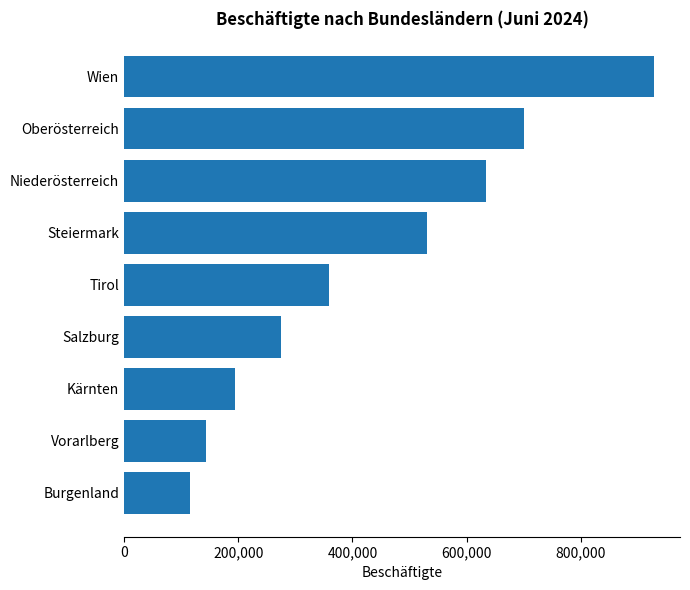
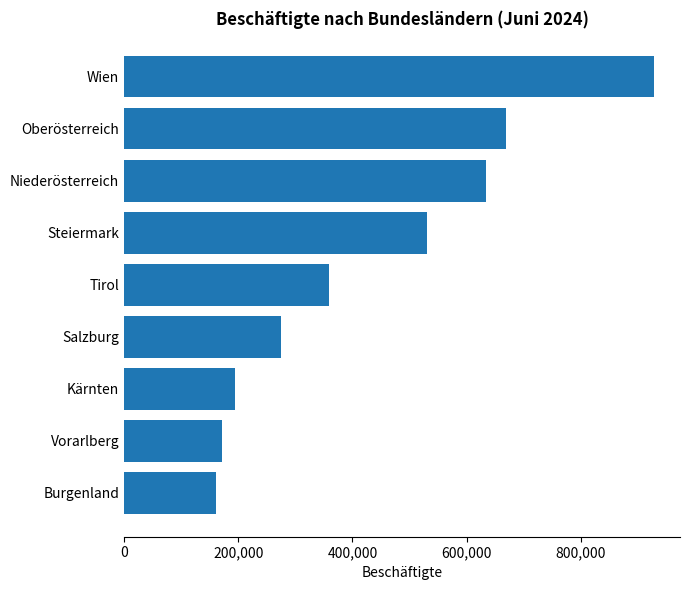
  {
    "Wien": "930,000",
-   "Oberösterreich": "700,000",
+   "Oberösterreich": "670,000",
    "Niederösterreich": "630,000",
    "Steiermark": "530,000",
    "Tirol": "360,000",
    "Salzburg": "270,000",
    "Kärnten": "190,000",
-   "Vorarlberg": "140,000",
-   "Burgenland": "110,000"
+   "Vorarlberg": "170,000",
+   "Burgenland": "160,000"
  }
